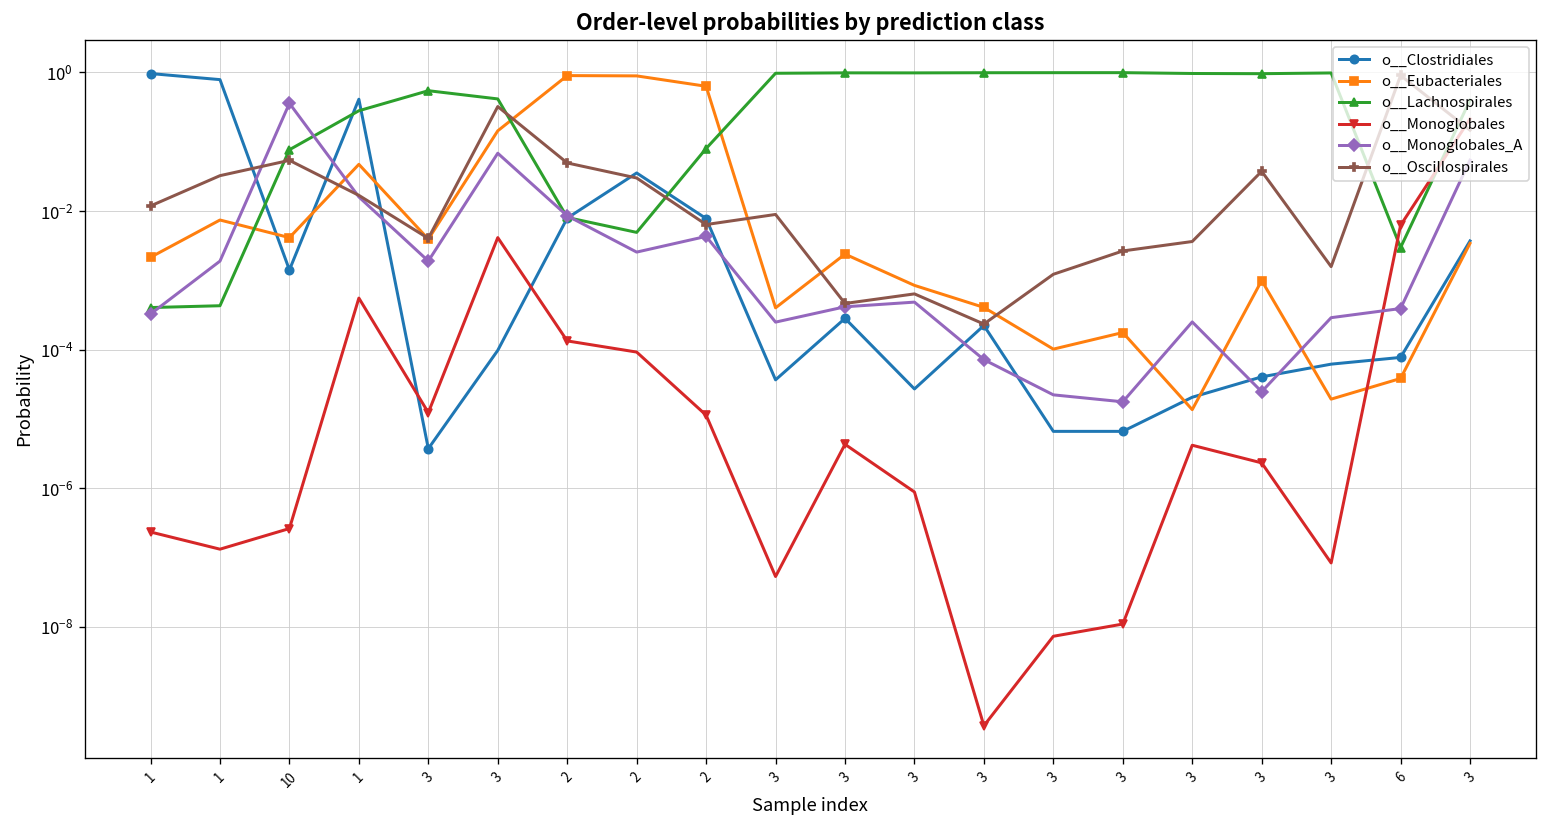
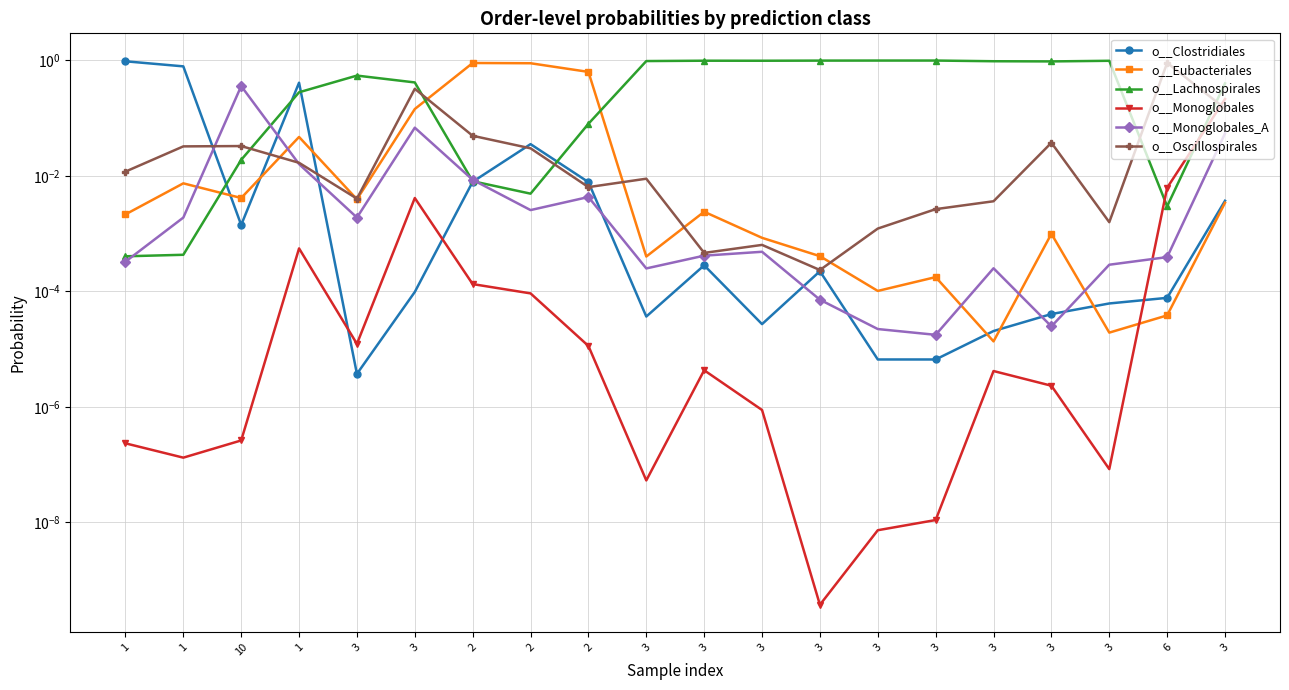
  {
    "o__Clostridiales": {
      "10": 0.0014,
      "6": 0.00008
    },
    "o__Eubacteriales": {
      "10": 0.004,
      "6": 0.00004
    },
    "o__Lachnospirales": {
-     "10": 0.08,
+     "10": 0.019,
      "6": 0.003
    },
    "o__Monoglobales": {
      "10": 0.0000003,
      "6": 0.006
    },
    "o__Monoglobales_A": {
      "10": 0.4,
      "6": 0.0004
    },
    "o__Oscillospirales": {
-     "10": 0.05
+     "10": 0.03
    }
  }
